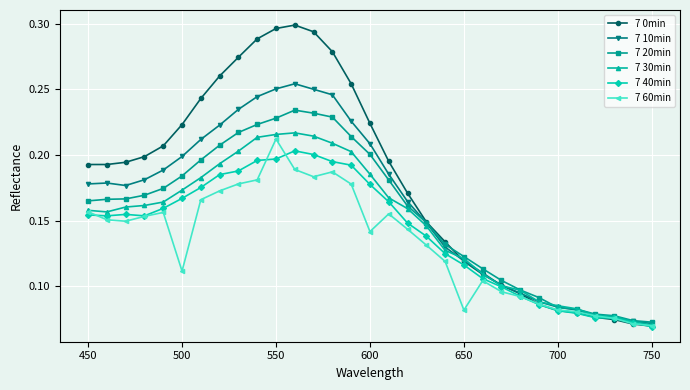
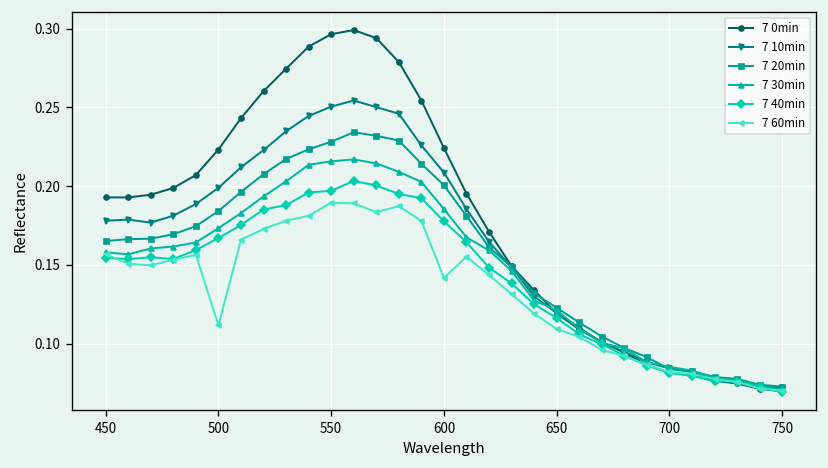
  {
    "7 60min": {
      "500": 0.112,
-     "550": 0.212,
+     "550": 0.189,
      "600": 0.142,
-     "650": 0.082
+     "650": 0.109
    }
  }
